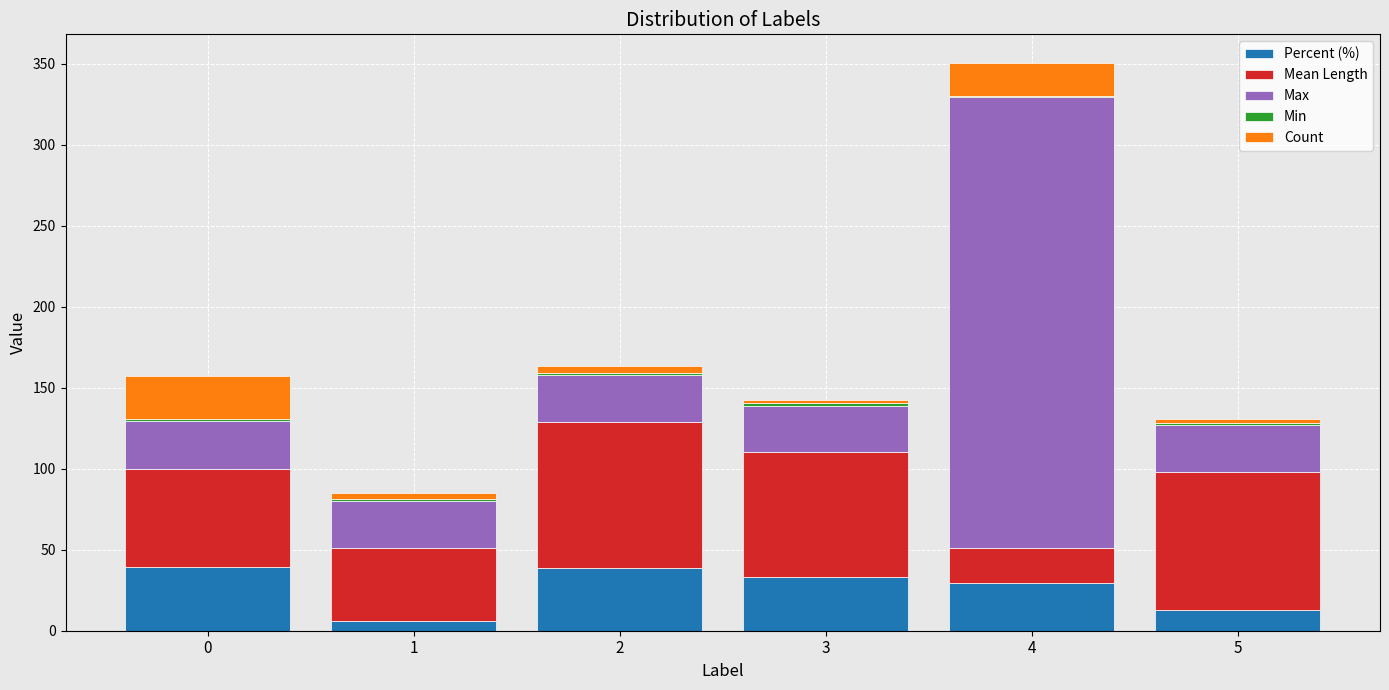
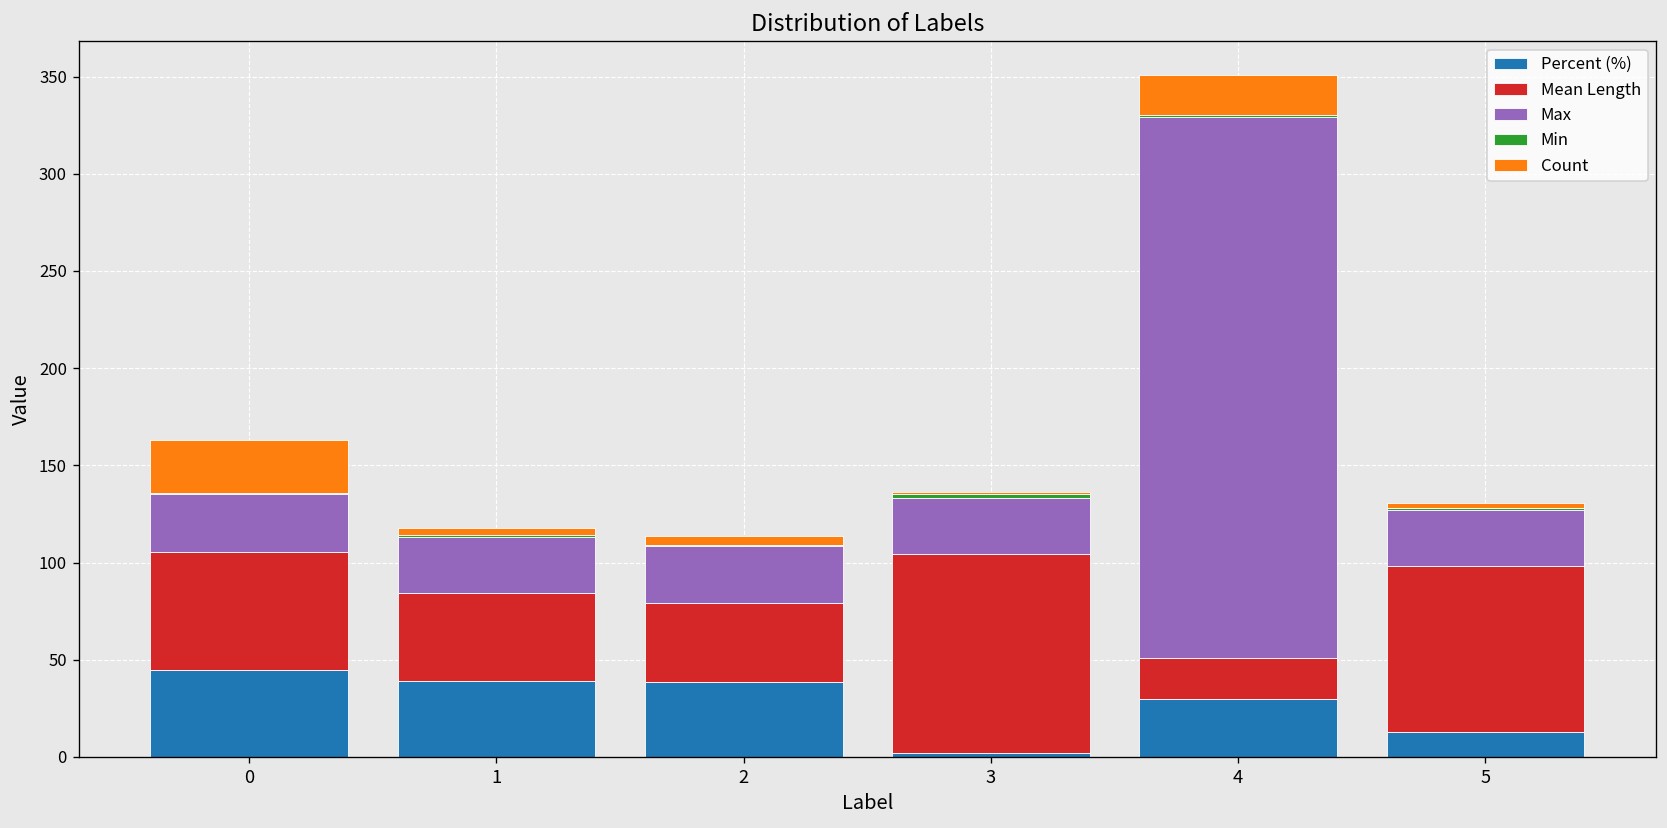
  {
    "Percent (%)": {
-     "0": 39,
-     "1": 6,
+     "0": 45,
+     "1": 39,
      "2": 38,
-     "3": 33,
+     "3": 2,
      "4": 30,
      "5": 13
    },
    "Mean Length": {
      "0": 60,
      "1": 45,
-     "2": 90,
-     "3": 77,
+     "2": 41,
+     "3": 102,
      "4": 21,
      "5": 85
    },
    "Max": {
      "0": 30,
      "1": 29,
      "2": 29,
      "3": 29,
      "4": 279,
      "5": 29
    },
    "Min": {
      "3": 2
    },
    "Count": {
      "0": 27,
      "1": 4,
      "2": 5,
      "4": 20,
      "5": 3
    }
  }
